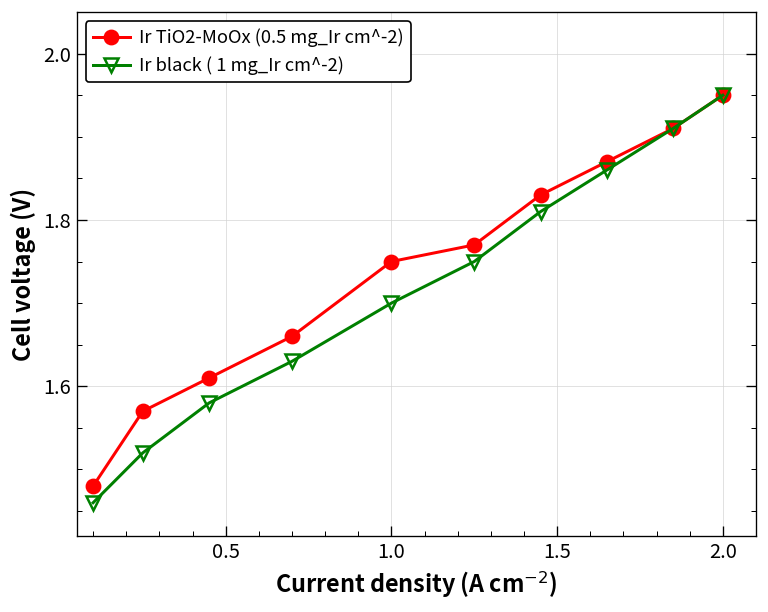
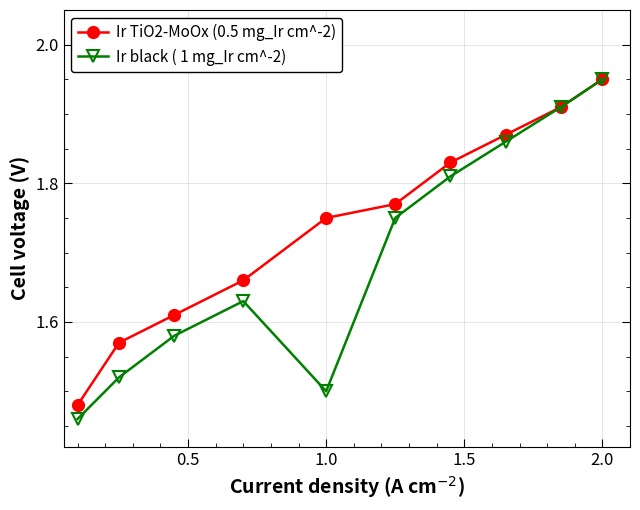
  {
    "Ir TiO2-MoOx (0.5 mg_Ir cm^-2)": {
      "1.0": 1.75
    },
    "Ir black ( 1 mg_Ir cm^-2)": {
-     "1.0": 1.7
+     "1.0": 1.5
    }
  }
